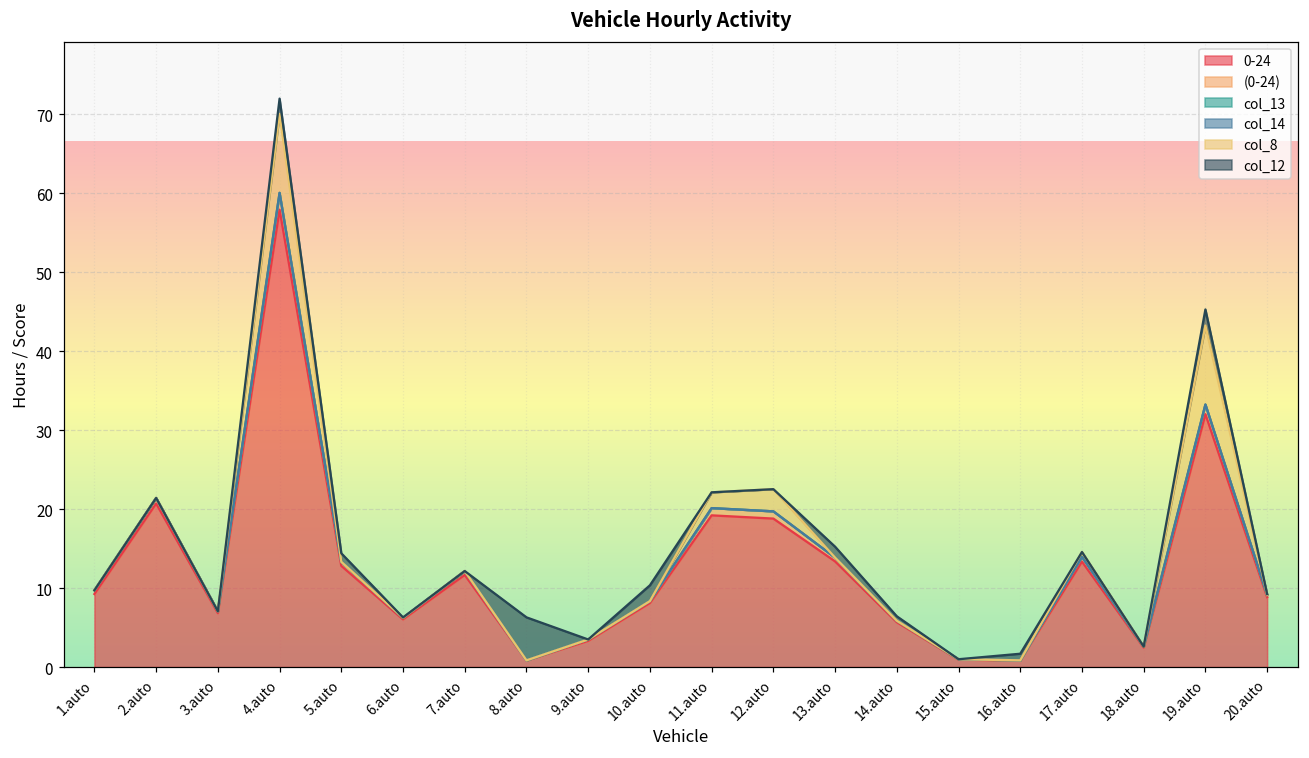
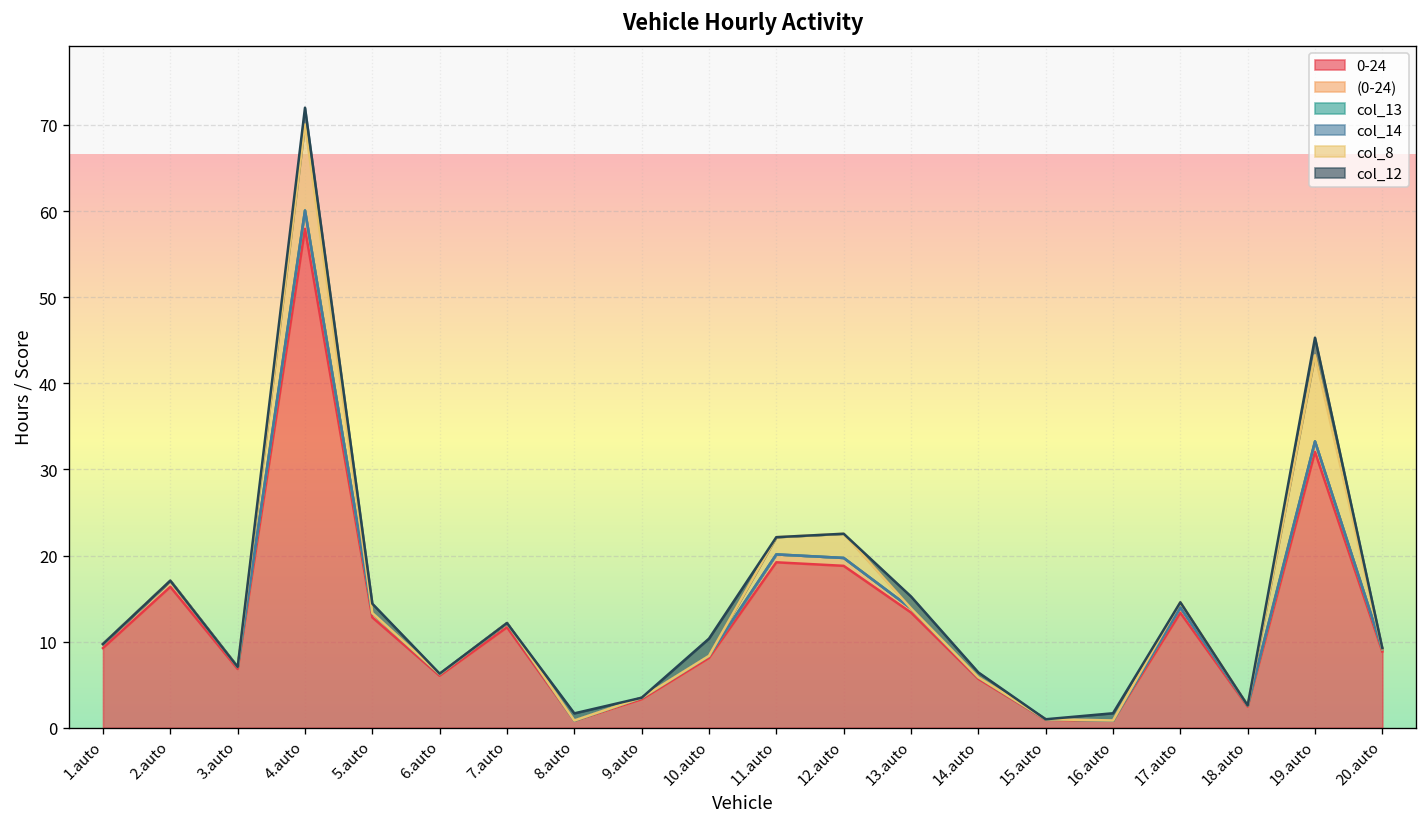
  {
    "0-24": {
      "1.auto": 9,
-     "2.auto": 21,
+     "2.auto": 16,
      "4.auto": 58,
      "5.auto": 13,
      "7.auto": 12,
      "11.auto": 19,
      "12.auto": 19,
      "13.auto": 13,
      "17.auto": 13,
      "19.auto": 32
    },
    "col_8": {
      "4.auto": 10,
      "19.auto": 10
    },
    "col_12": {
      "4.auto": 2,
      "5.auto": 1,
-     "8.auto": 5,
+     "8.auto": 1,
      "10.auto": 2,
      "13.auto": 1,
      "14.auto": 1,
      "16.auto": 1,
      "19.auto": 2
    }
  }
